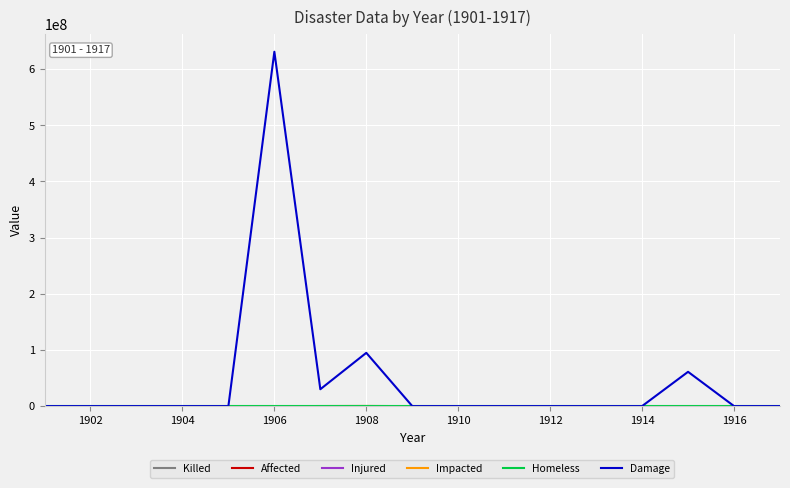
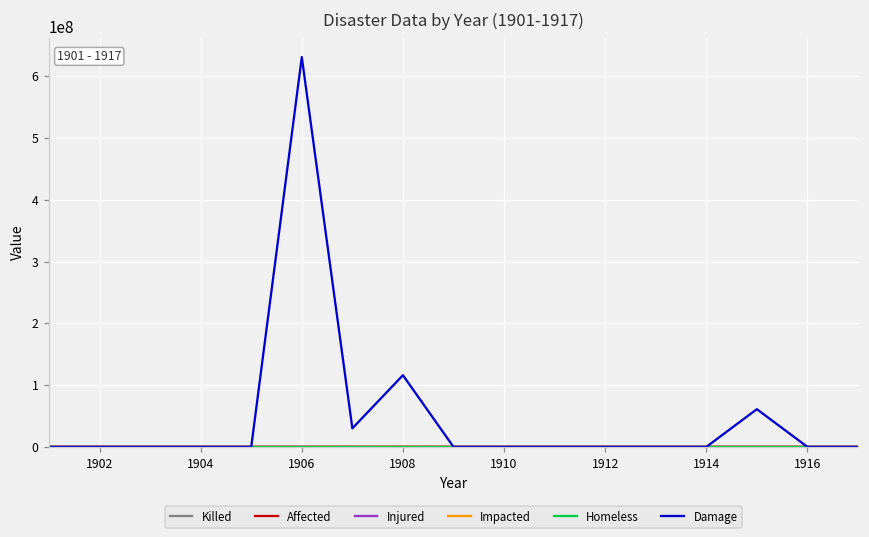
  {
    "Homeless": {
      "1906": 0,
      "1908": 0
    },
    "Damage": {
      "1906": 630000000,
-     "1908": 90000000
+     "1908": 120000000
    }
  }
